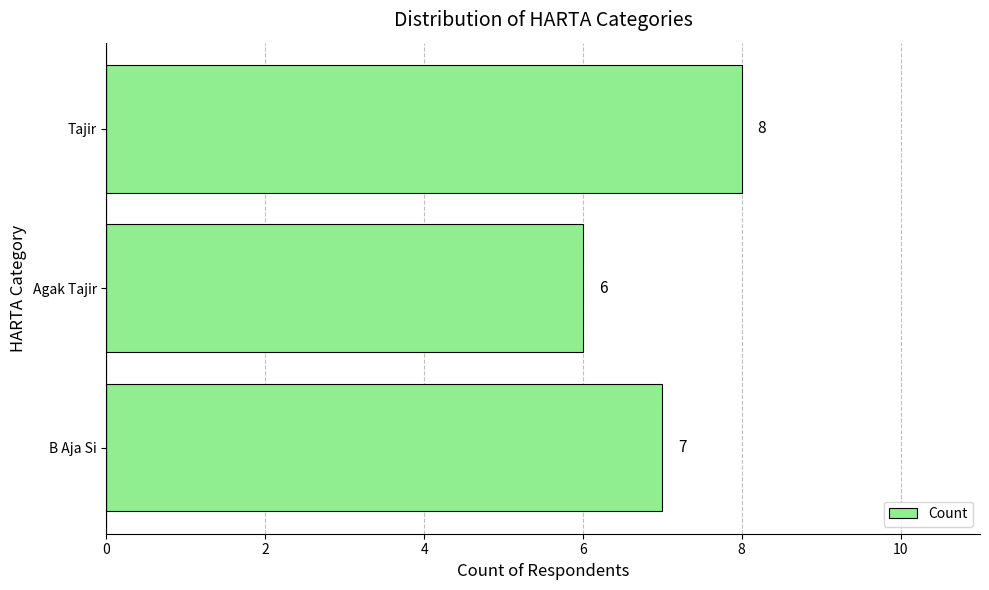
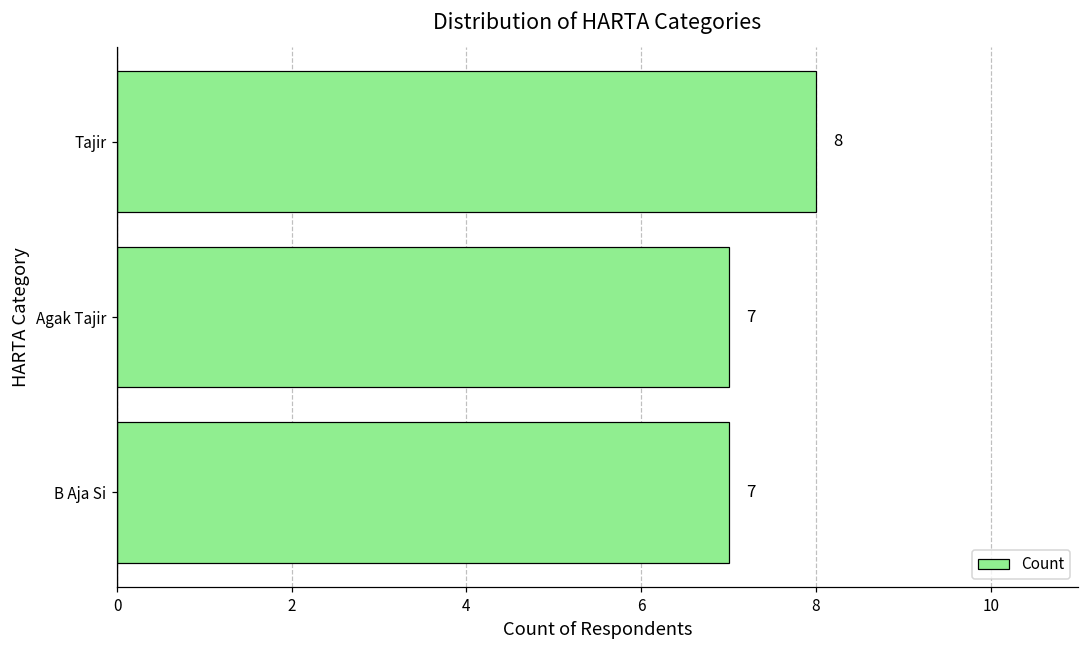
  {
    "Tajir": 8,
-   "Agak Tajir": 6,
+   "Agak Tajir": 7,
    "B Aja Si": 7
  }
